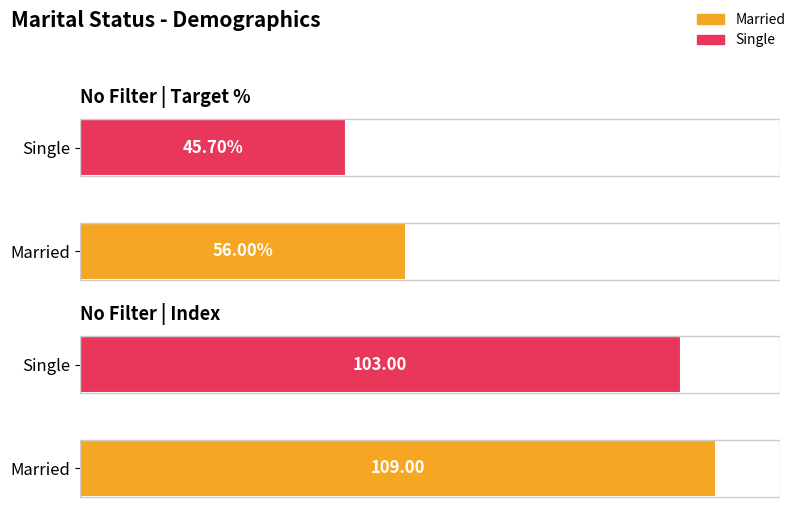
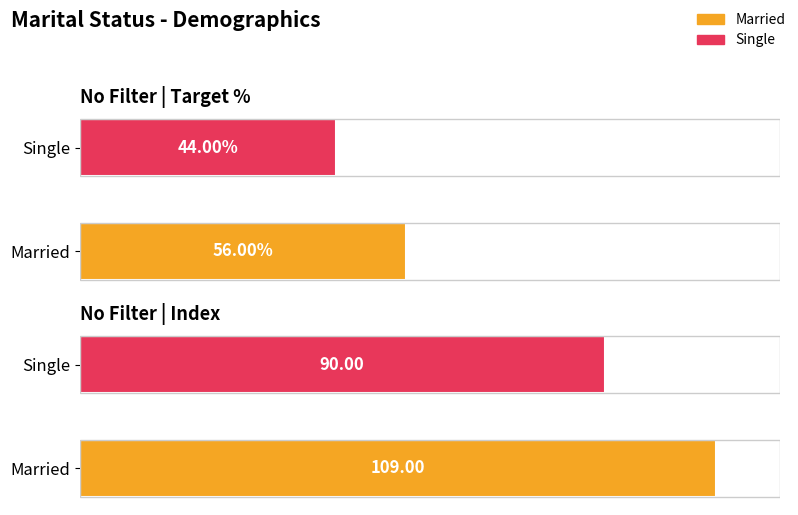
  {
    "No Filter | Target %": {
-     "Single": "45.70%",
+     "Single": "44.00%",
      "Married": "56.00%"
    },
    "No Filter | Index": {
-     "Single": "103.00",
+     "Single": "90.00",
      "Married": "109.00"
    }
  }
